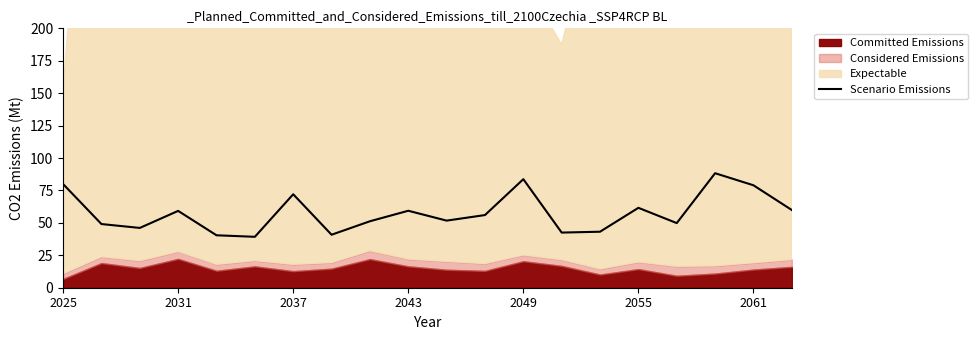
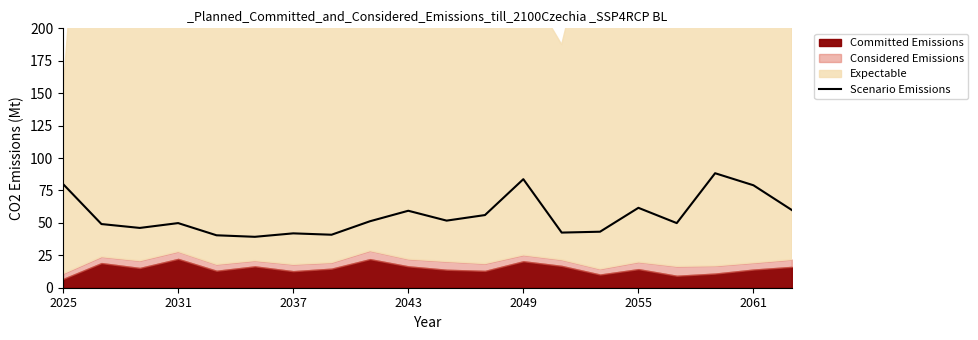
  {
    "Scenario Emissions": {
      "2025": 80,
-     "2031": 59,
-     "2037": 72,
+     "2031": 50,
+     "2037": 42,
      "2043": 59,
      "2049": 84,
      "2055": 62,
      "2061": 79
    },
    "Committed Emissions": {
      "2025": 7,
      "2031": 22,
      "2037": 13,
      "2043": 16,
      "2049": 20,
      "2055": 14,
      "2061": 14
    },
    "Considered Emissions": {
      "2025": 4,
      "2031": 6,
      "2037": 5,
      "2043": 6,
      "2049": 5,
      "2055": 6,
      "2061": 5
    },
    "Expectable": {
      "2025": 142
    }
  }
